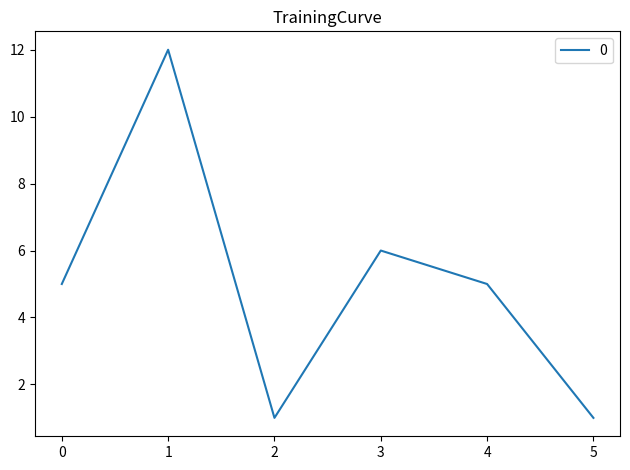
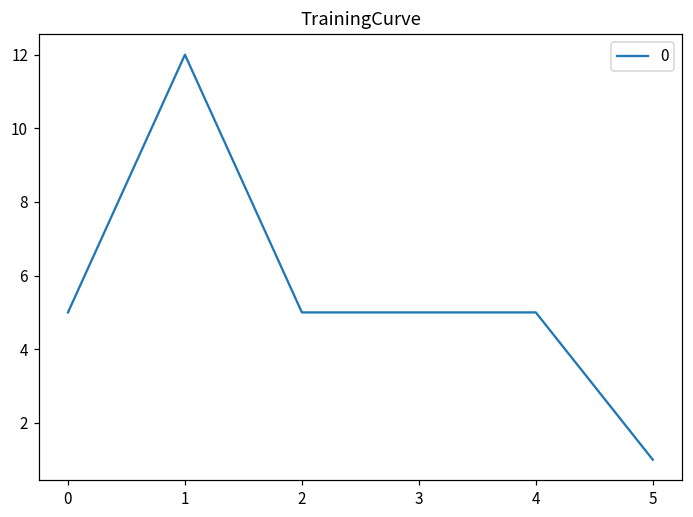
  {
    "0": 5,
    "1": 12,
-   "2": 1,
-   "3": 6,
+   "2": 5,
+   "3": 5,
    "4": 5,
    "5": 1
  }
